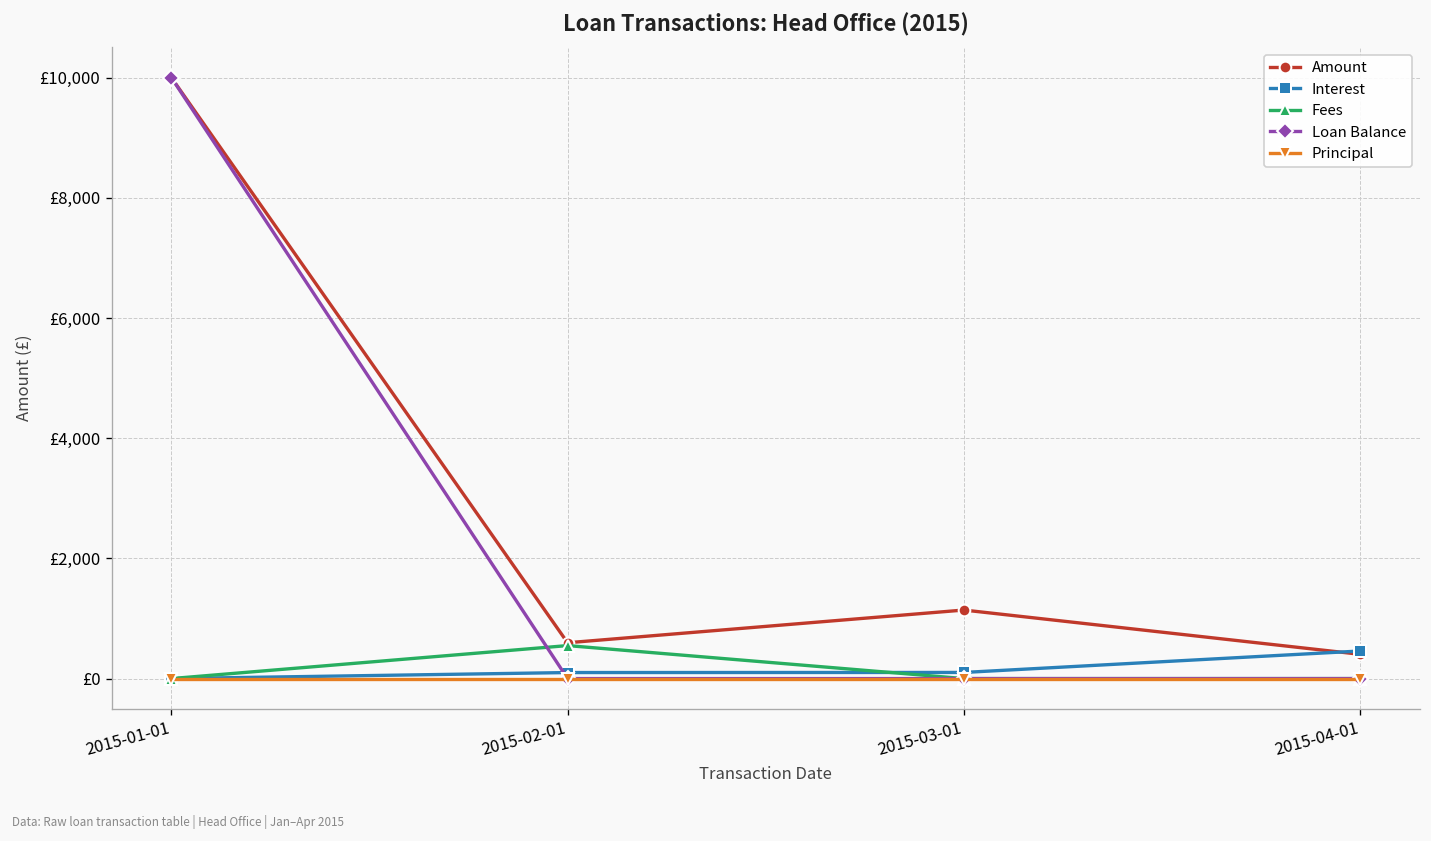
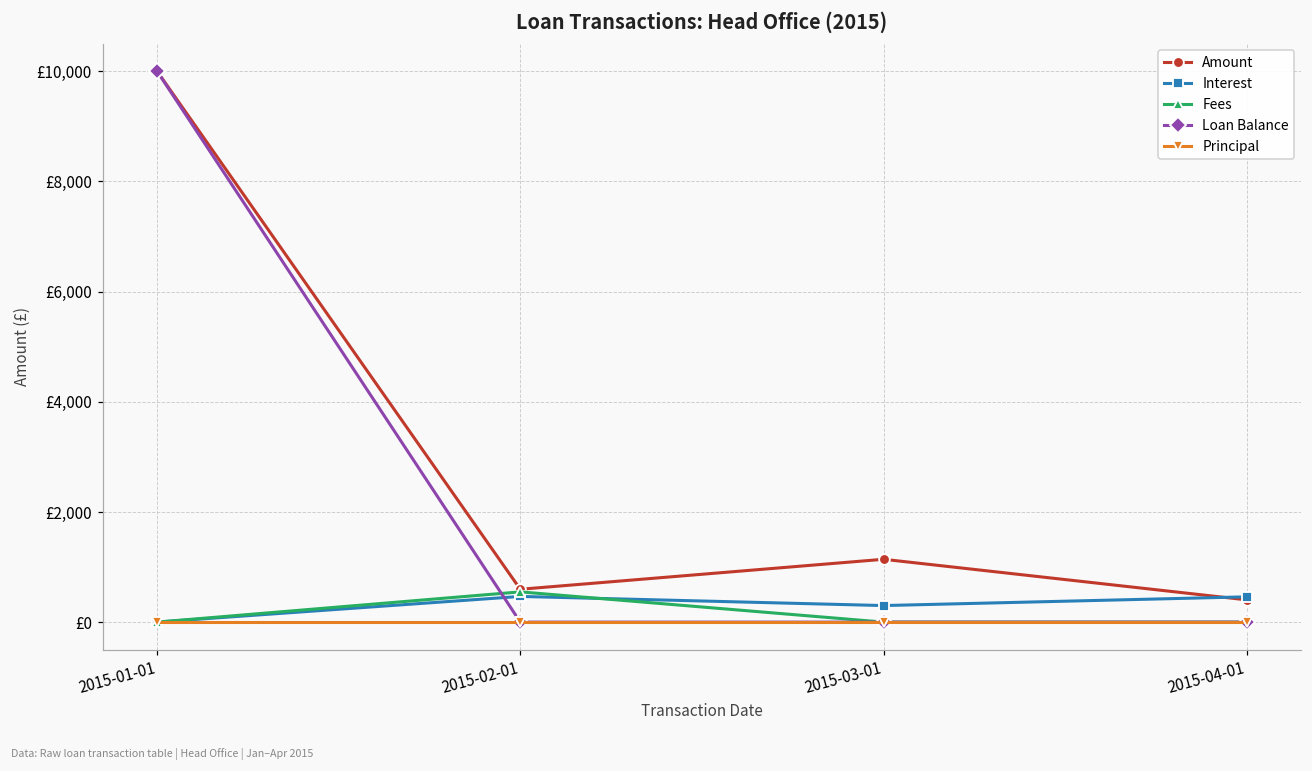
  {
    "Amount": {
      "2015-03-01": "£1,100",
      "2015-04-01": "£400"
    },
    "Interest": {
-     "2015-02-01": "£100",
-     "2015-03-01": "£100",
+     "2015-02-01": "£500",
+     "2015-03-01": "£300",
      "2015-04-01": "£500"
    }
  }
